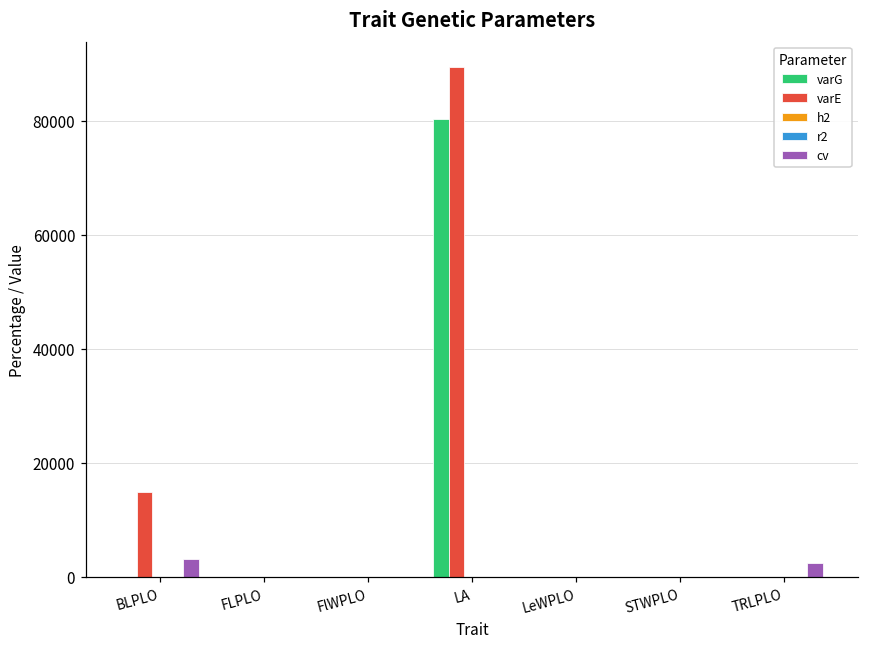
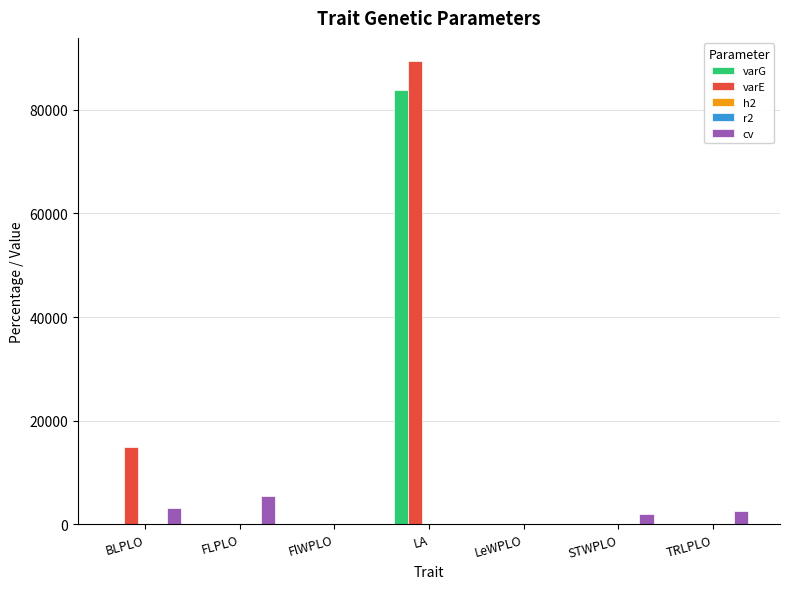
  {
    "varG": {
      "FlWPLO": 0,
-     "LA": 80000
+     "LA": 84000
    },
    "varE": {
      "BLPLO": 15000,
      "FlWPLO": 0,
      "LA": 89000
    },
    "cv": {
      "BLPLO": 3000,
-     "FLPLO": 0,
-     "STWPLO": 0,
+     "FLPLO": 5000,
+     "STWPLO": 2000,
      "TRLPLO": 3000
    }
  }
